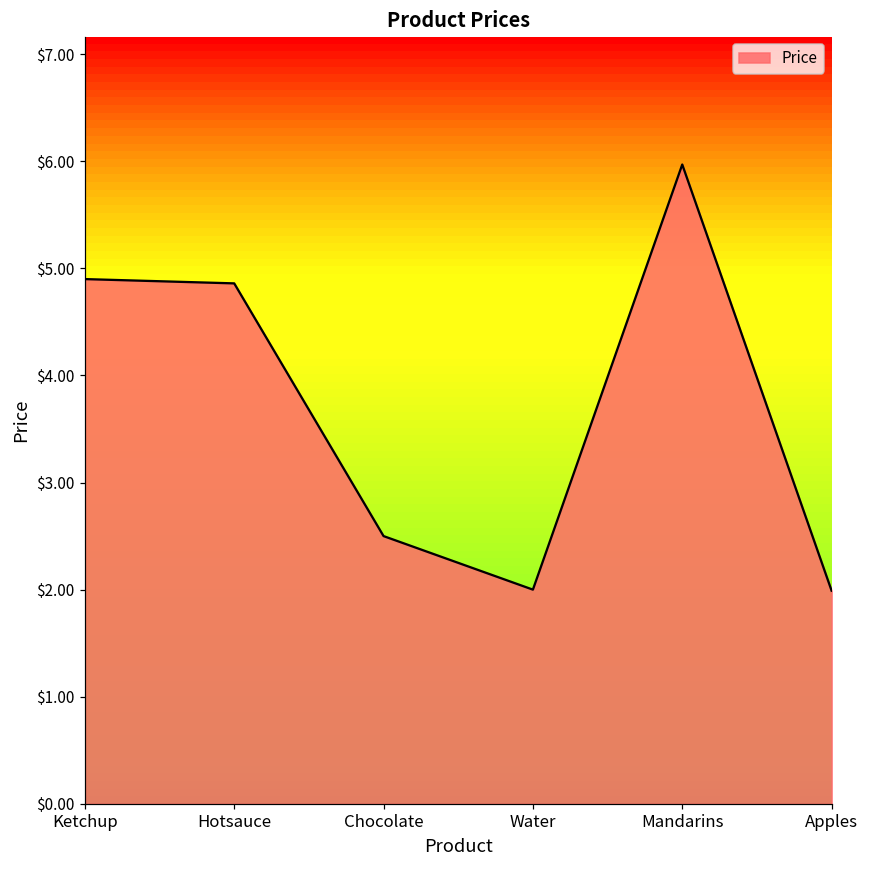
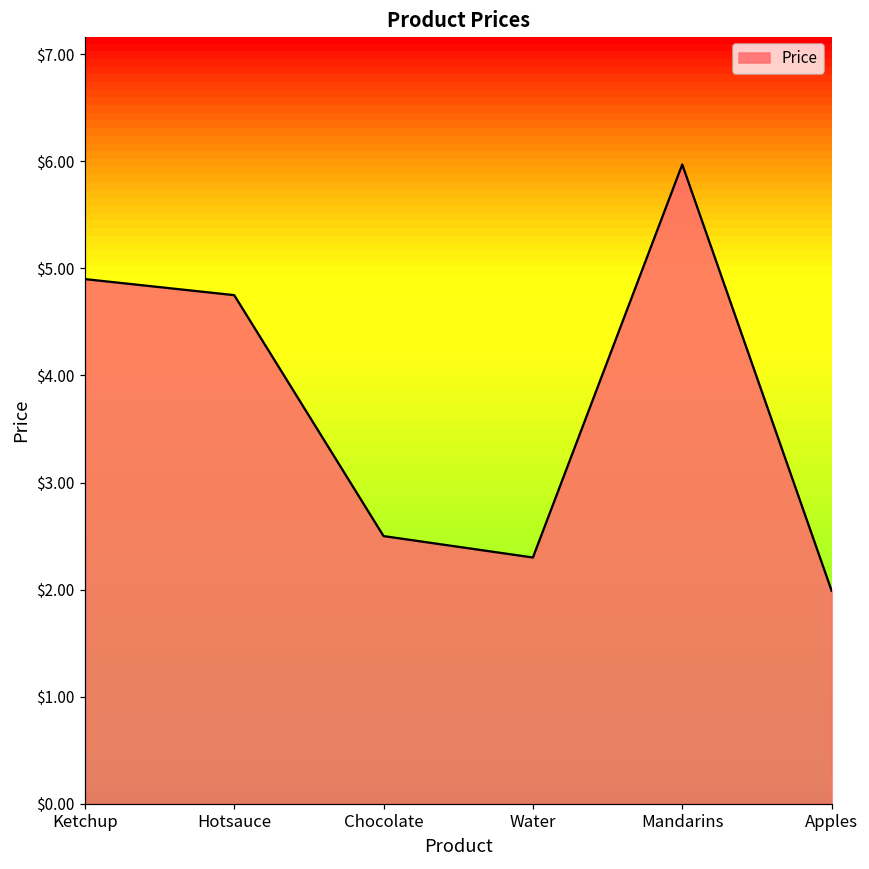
  {
    "Ketchup": "$4.9",
-   "Hotsauce": "$4.9",
+   "Hotsauce": "$4.8",
    "Chocolate": "$2.5",
-   "Water": "$2.0",
+   "Water": "$2.3",
    "Mandarins": "$6.0",
    "Apples": "$2.0"
  }
